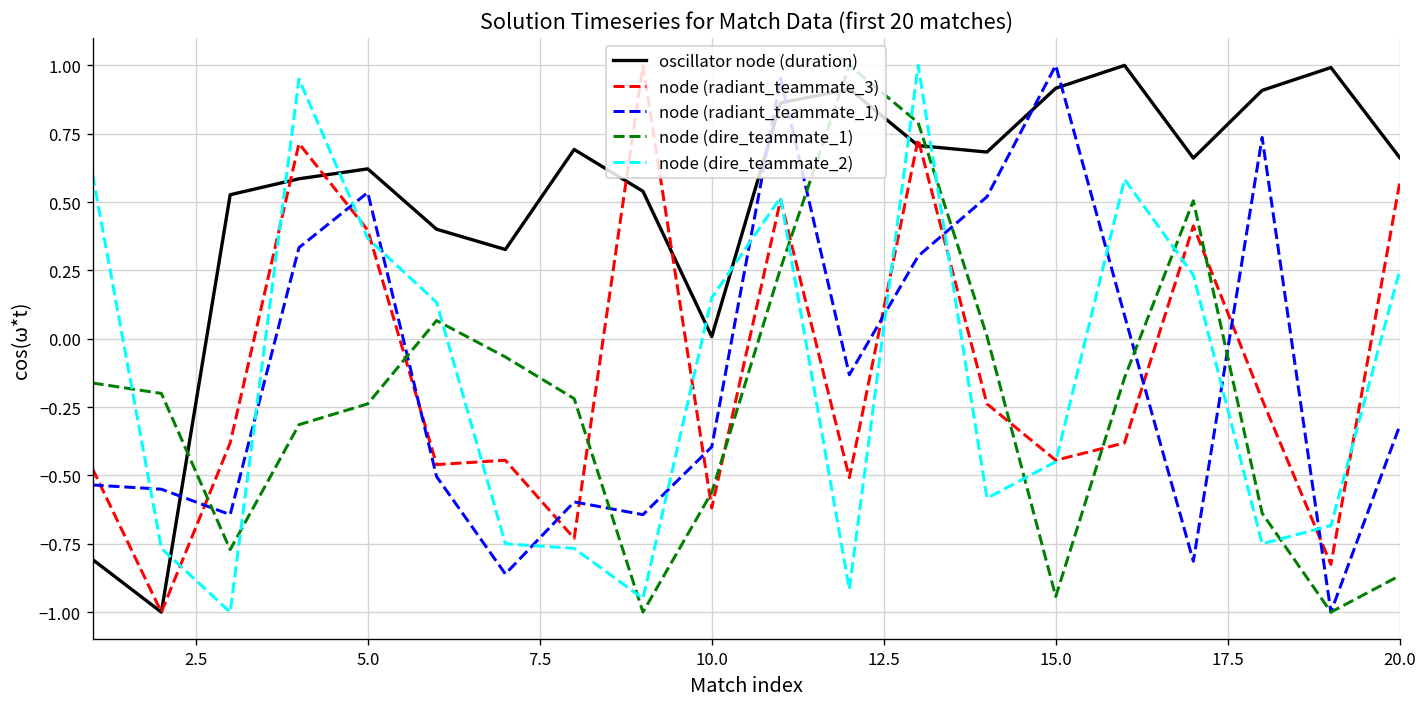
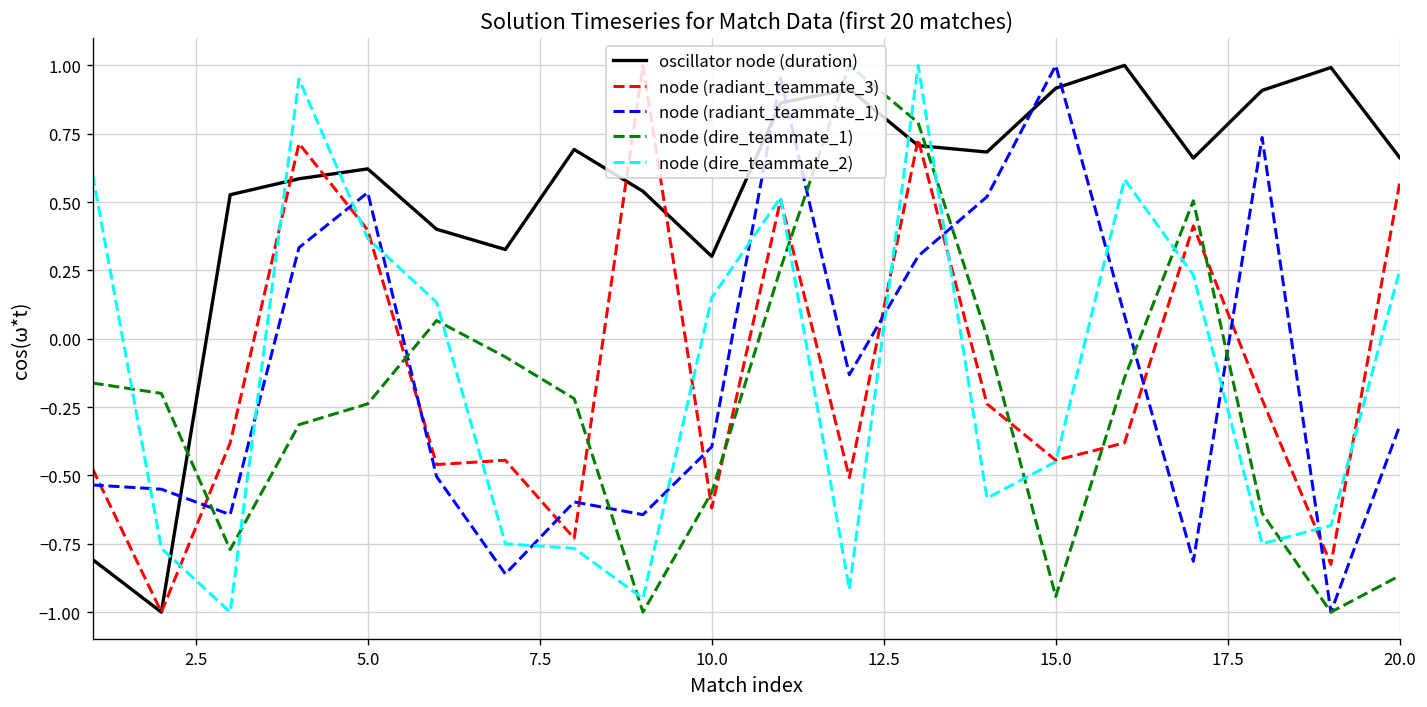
  {
    "oscillator node (duration)": {
      "5.0": 0.62,
-     "10.0": 0.01,
+     "10.0": 0.30,
      "15.0": 0.92,
      "20.0": 0.66
    },
    "node (radiant_teammate_3)": {
      "5.0": 0.40,
      "10.0": -0.62,
      "20.0": 0.57
    },
    "node (radiant_teammate_1)": {
      "5.0": 0.53,
      "10.0": -0.40,
      "15.0": 1.00,
      "20.0": -0.32
    },
    "node (dire_teammate_1)": {
      "5.0": -0.24,
      "10.0": -0.56,
      "15.0": -0.94,
      "20.0": -0.87
    },
    "node (dire_teammate_2)": {
      "5.0": 0.37,
      "10.0": 0.15,
      "20.0": 0.25
    }
  }
